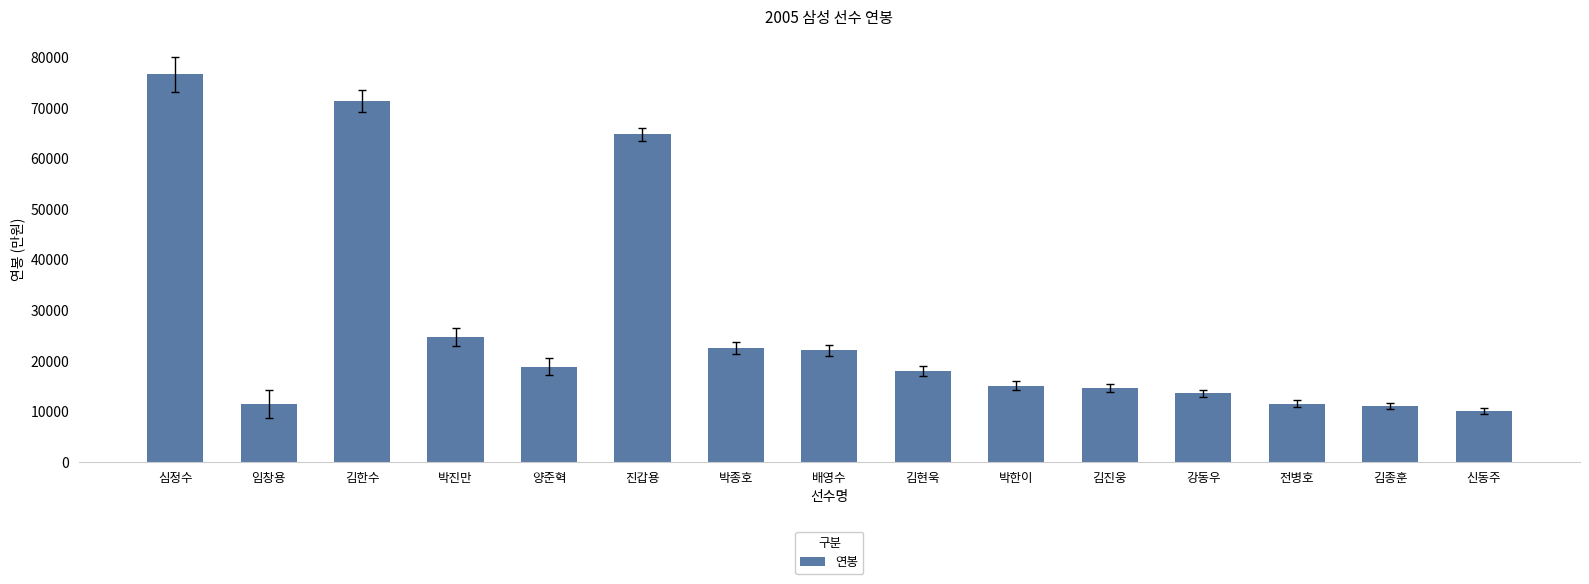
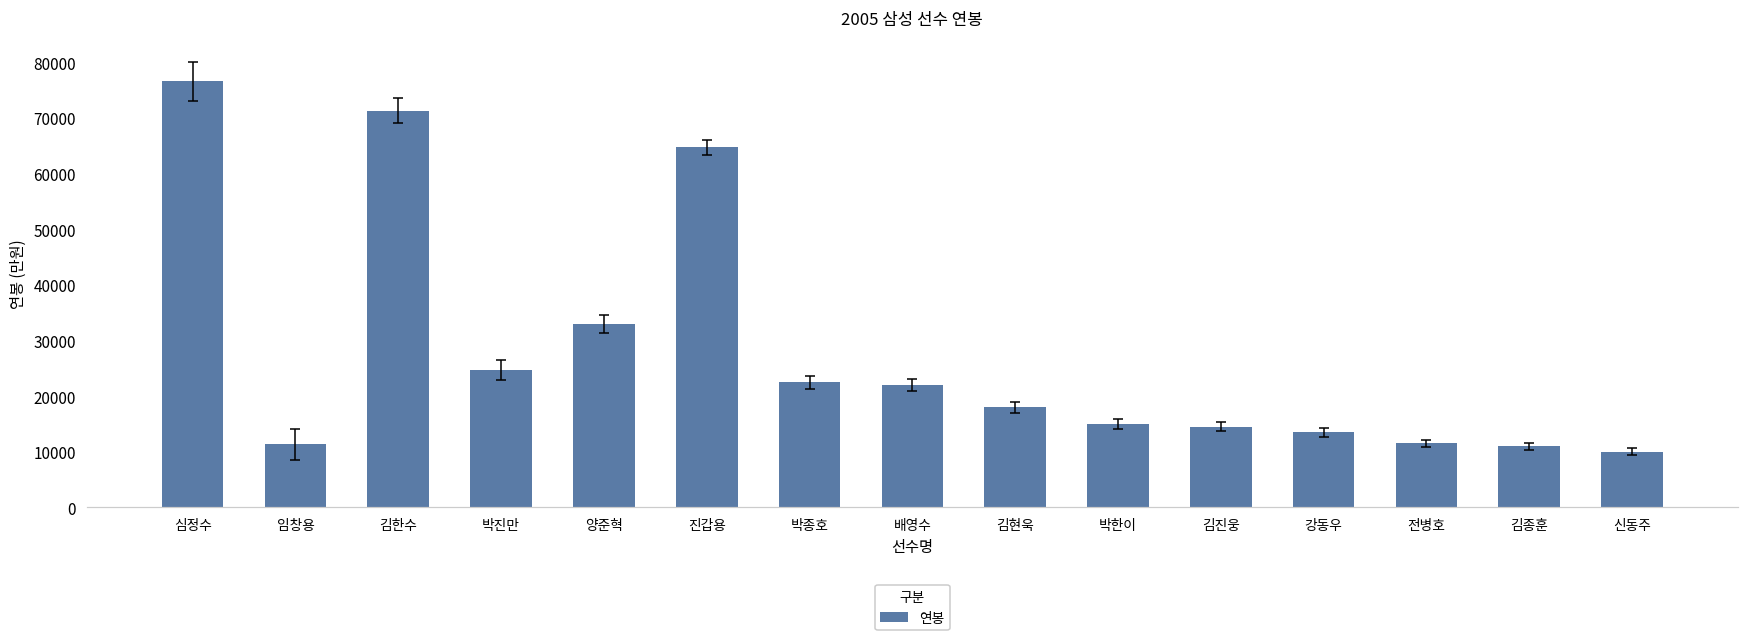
  {
    "연봉": {
      "심정수": 77000,
      "임창용": 11000,
      "김한수": 71000,
      "박진만": 25000,
-     "양준혁": 19000,
+     "양준혁": 33000,
      "진갑용": 65000,
      "박종호": 23000,
      "배영수": 22000,
      "김현욱": 18000,
      "박한이": 15000,
      "김진웅": 15000,
      "강동우": 14000,
      "전병호": 12000,
      "김종훈": 11000,
      "신동주": 10000
    }
  }
